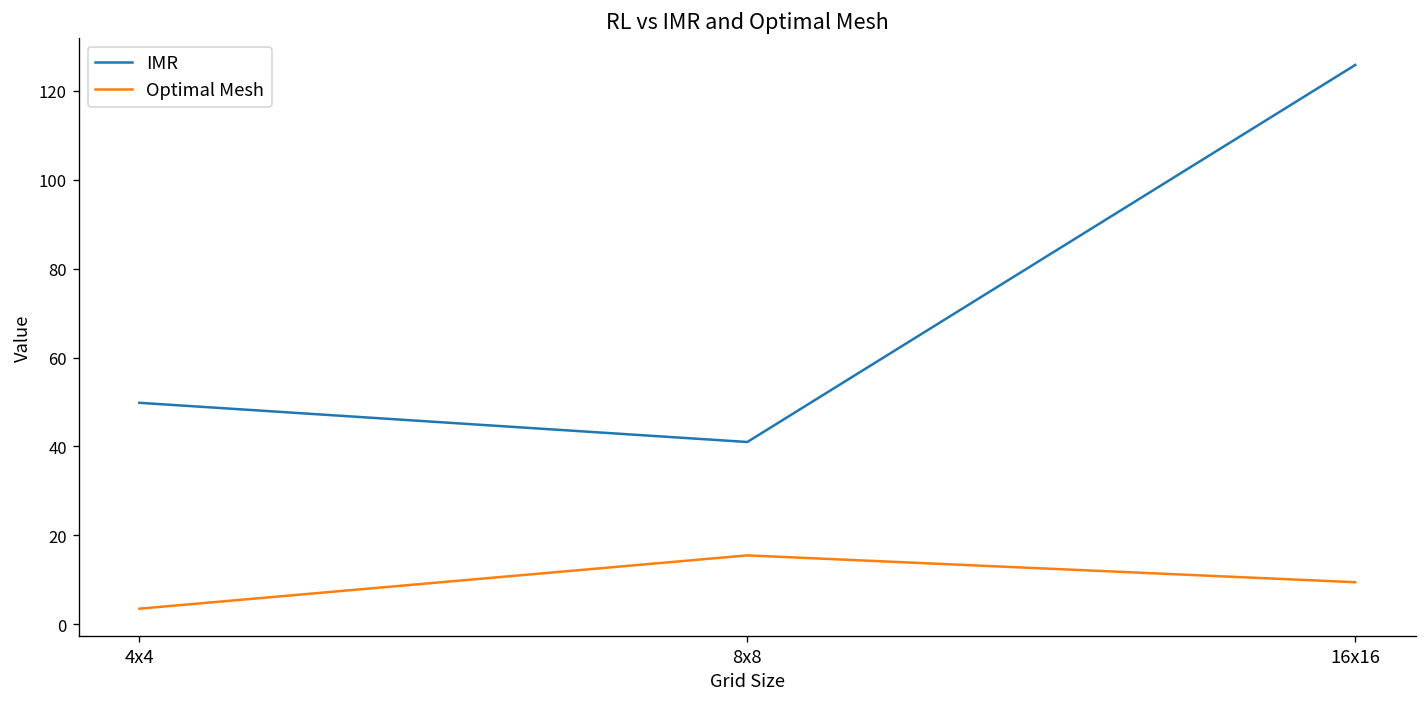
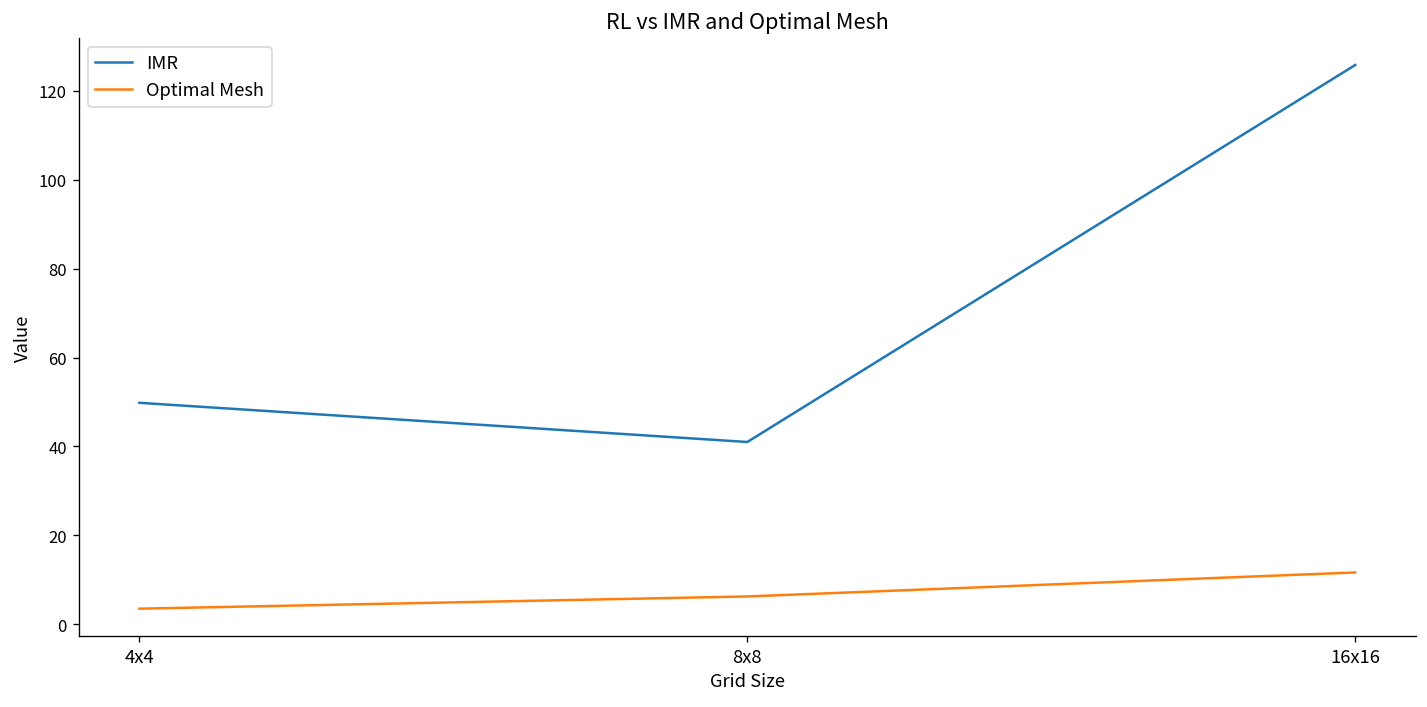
  {
    "IMR": {
      "4x4": 50,
      "8x8": 41,
      "16x16": 126
    },
    "Optimal Mesh": {
      "4x4": 4,
-     "8x8": 15,
-     "16x16": 9
+     "8x8": 6,
+     "16x16": 12
    }
  }
